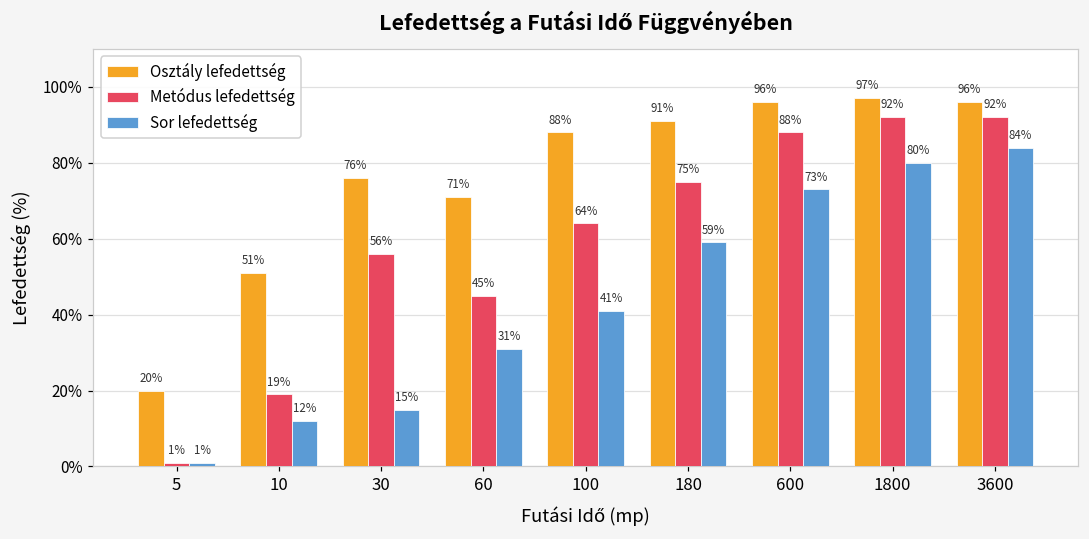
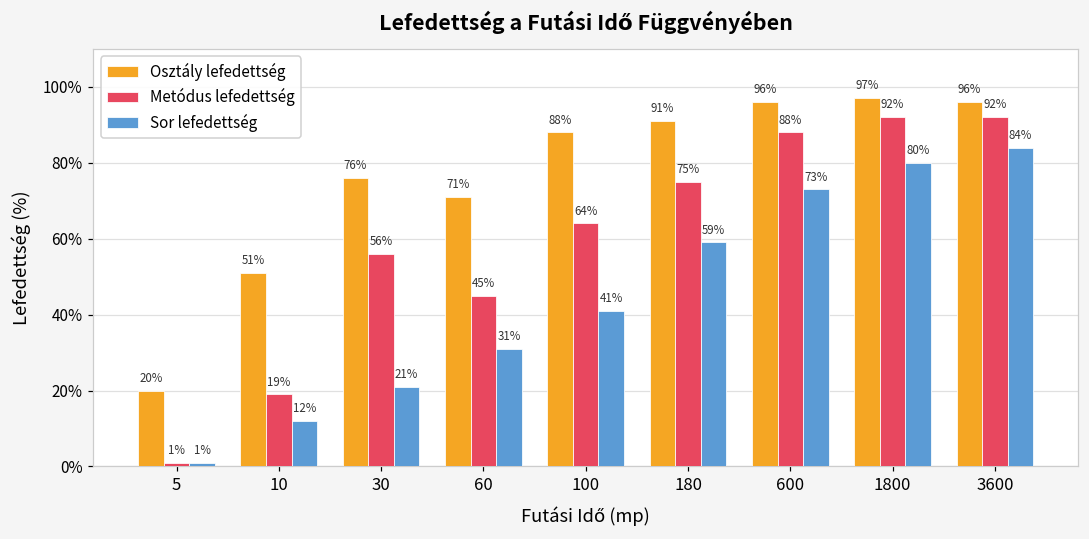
  {
    "Osztály lefedettség": {
      "5": "20%",
      "10": "51%",
      "30": "76%",
      "60": "71%",
      "100": "88%",
      "180": "91%",
      "600": "96%",
      "1800": "97%",
      "3600": "96%"
    },
    "Metódus lefedettség": {
      "5": "1%",
      "10": "19%",
      "30": "56%",
      "60": "45%",
      "100": "64%",
      "180": "75%",
      "600": "88%",
      "1800": "92%",
      "3600": "92%"
    },
    "Sor lefedettség": {
      "5": "1%",
      "10": "12%",
-     "30": "15%",
+     "30": "21%",
      "60": "31%",
      "100": "41%",
      "180": "59%",
      "600": "73%",
      "1800": "80%",
      "3600": "84%"
    }
  }
